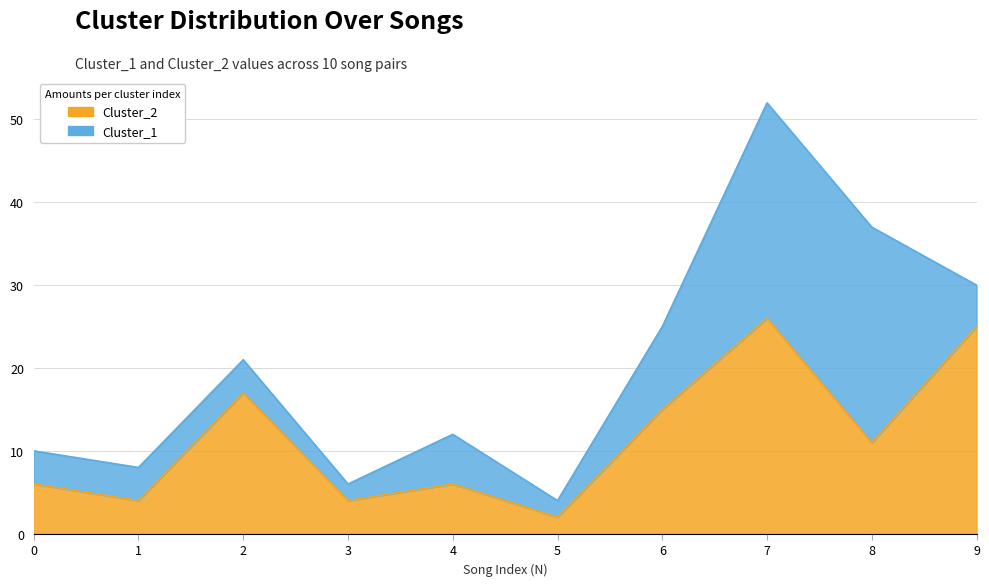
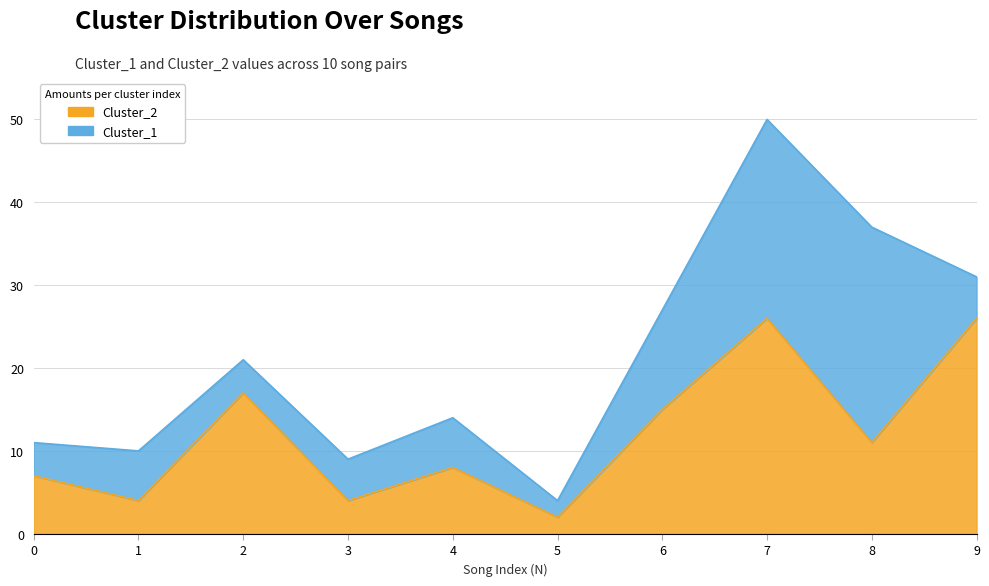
  {
    "Cluster_2": {
-     "0": 6,
+     "0": 7,
      "1": 4,
      "2": 17,
      "3": 4,
-     "4": 6,
+     "4": 8,
      "5": 2,
      "6": 15,
      "7": 26,
      "8": 11,
-     "9": 25
+     "9": 26
    },
    "Cluster_1": {
      "0": 4,
-     "1": 4,
+     "1": 6,
      "2": 4,
-     "3": 2,
+     "3": 5,
      "4": 6,
      "5": 2,
-     "6": 10,
-     "7": 26,
+     "6": 12,
+     "7": 24,
      "8": 26,
      "9": 5
    }
  }
